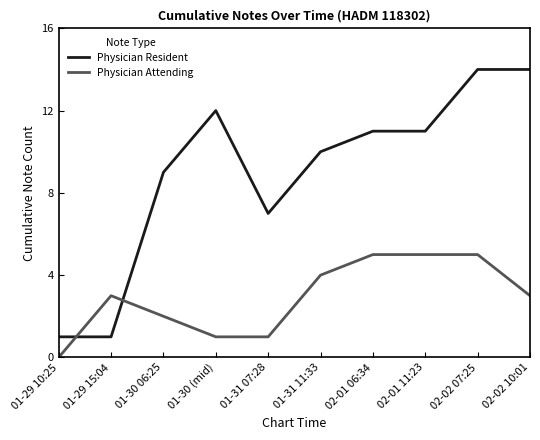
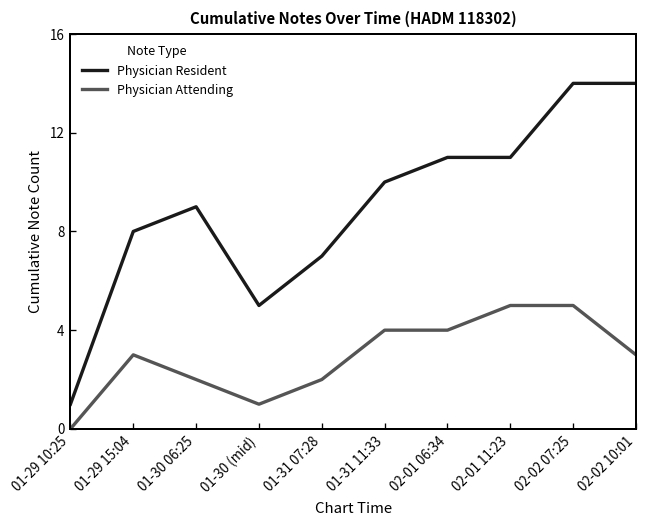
  {
    "Physician Resident": {
      "01-29 10:25": 1,
-     "01-29 15:04": 1,
+     "01-29 15:04": 8,
      "01-30 06:25": 9,
-     "01-30 (mid)": 12,
+     "01-30 (mid)": 5,
      "01-31 07:28": 7,
      "01-31 11:33": 10,
      "02-01 06:34": 11,
      "02-01 11:23": 11,
      "02-02 07:25": 14,
      "02-02 10:01": 14
    },
    "Physician Attending": {
      "01-29 10:25": 0,
      "01-29 15:04": 3,
      "01-30 06:25": 2,
      "01-30 (mid)": 1,
-     "01-31 07:28": 1,
+     "01-31 07:28": 2,
      "01-31 11:33": 4,
-     "02-01 06:34": 5,
+     "02-01 06:34": 4,
      "02-01 11:23": 5,
      "02-02 07:25": 5,
      "02-02 10:01": 3
    }
  }
